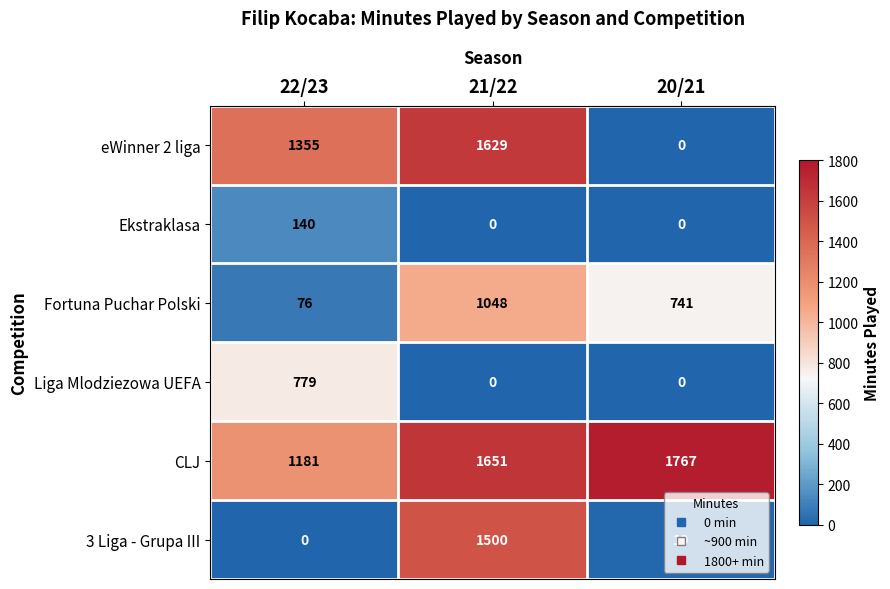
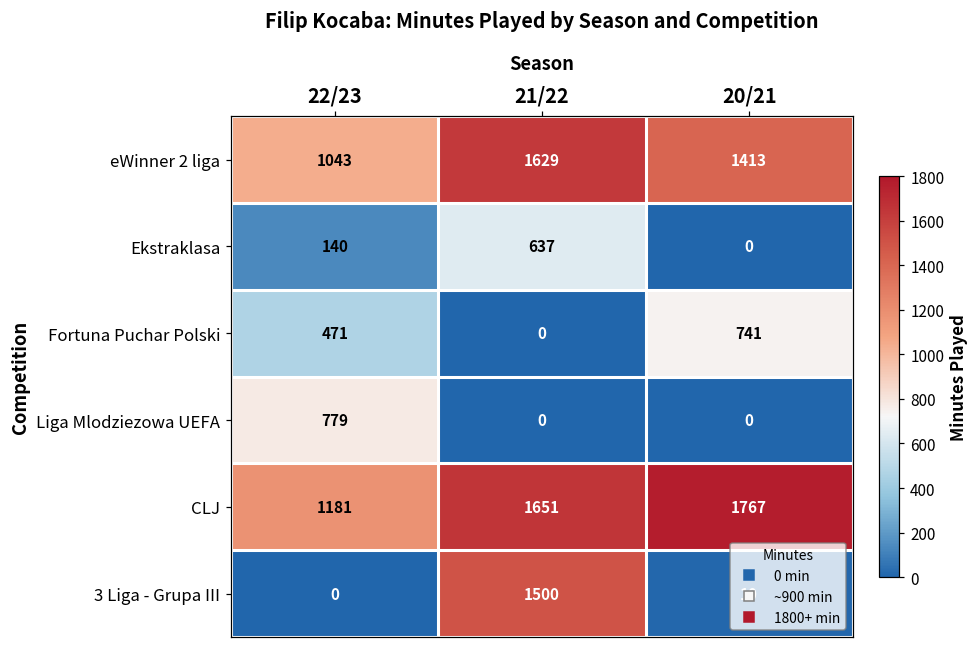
  {
    "eWinner 2 liga": {
-     "22/23": 1355,
+     "22/23": 1043,
      "21/22": 1629,
-     "20/21": 0
+     "20/21": 1413
    },
    "Ekstraklasa": {
      "22/23": 140,
-     "21/22": 0,
+     "21/22": 637,
      "20/21": 0
    },
    "Fortuna Puchar Polski": {
-     "22/23": 76,
-     "21/22": 1048,
+     "22/23": 471,
+     "21/22": 0,
      "20/21": 741
    },
    "Liga Mlodziezowa UEFA": {
      "22/23": 779,
      "21/22": 0,
      "20/21": 0
    },
    "CLJ": {
      "22/23": 1181,
      "21/22": 1651,
      "20/21": 1767
    },
    "3 Liga - Grupa III": {
      "22/23": 0,
      "21/22": 1500
    }
  }
